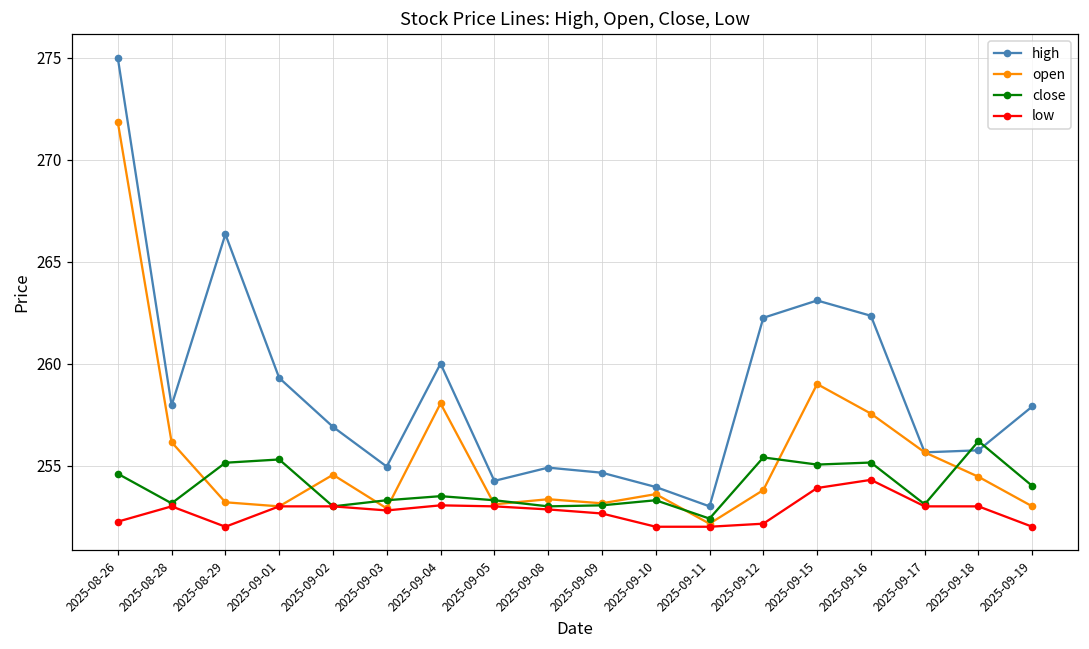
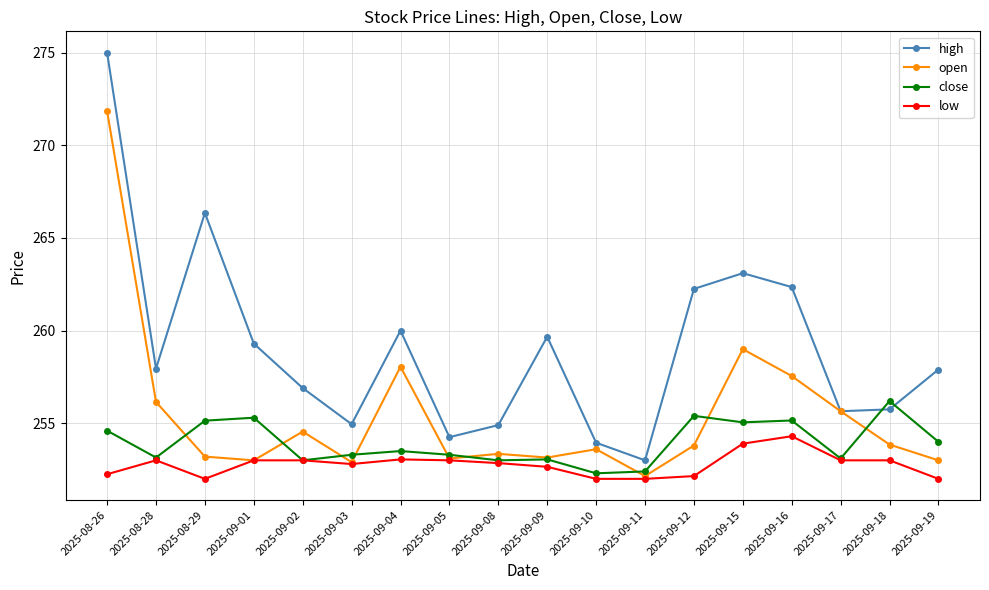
  {
    "high": {
      "2025-08-26": 275.0,
      "2025-08-28": 258.0,
      "2025-08-29": 266.4,
      "2025-09-01": 259.3,
      "2025-09-02": 256.9,
      "2025-09-03": 255.0,
      "2025-09-04": 260.0,
      "2025-09-05": 254.3,
      "2025-09-08": 254.9,
-     "2025-09-09": 254.7,
+     "2025-09-09": 259.7,
      "2025-09-10": 254.0,
      "2025-09-11": 253.0,
      "2025-09-12": 262.3,
      "2025-09-15": 263.1,
      "2025-09-16": 262.4,
      "2025-09-18": 255.8,
      "2025-09-19": 257.9
    },
    "open": {
      "2025-08-26": 271.9,
      "2025-08-28": 256.2,
      "2025-08-29": 253.2,
      "2025-09-02": 254.6,
      "2025-09-04": 258.1,
      "2025-09-08": 253.4,
      "2025-09-10": 253.6,
      "2025-09-11": 252.2,
      "2025-09-12": 253.8,
      "2025-09-15": 259.0,
      "2025-09-16": 257.6,
-     "2025-09-18": 254.5,
+     "2025-09-18": 253.9,
      "2025-09-19": 253.0
    },
    "close": {
      "2025-08-26": 254.6,
      "2025-08-28": 253.2,
      "2025-08-29": 255.1,
      "2025-09-01": 255.3,
      "2025-09-03": 253.3,
      "2025-09-04": 253.5,
      "2025-09-05": 253.3,
      "2025-09-08": 253.0,
-     "2025-09-10": 253.3,
+     "2025-09-10": 252.3,
      "2025-09-11": 252.4,
      "2025-09-12": 255.4,
      "2025-09-15": 255.1,
      "2025-09-16": 255.2,
      "2025-09-18": 256.2,
      "2025-09-19": 254.0
    },
    "low": {
      "2025-08-26": 252.3,
      "2025-08-28": 253.0,
      "2025-08-29": 252.0,
      "2025-09-04": 253.1,
      "2025-09-08": 252.9,
      "2025-09-09": 252.7,
      "2025-09-10": 252.0,
      "2025-09-11": 252.0,
      "2025-09-12": 252.2,
      "2025-09-15": 253.9,
      "2025-09-16": 254.3,
      "2025-09-18": 253.0,
      "2025-09-19": 252.0
    }
  }
